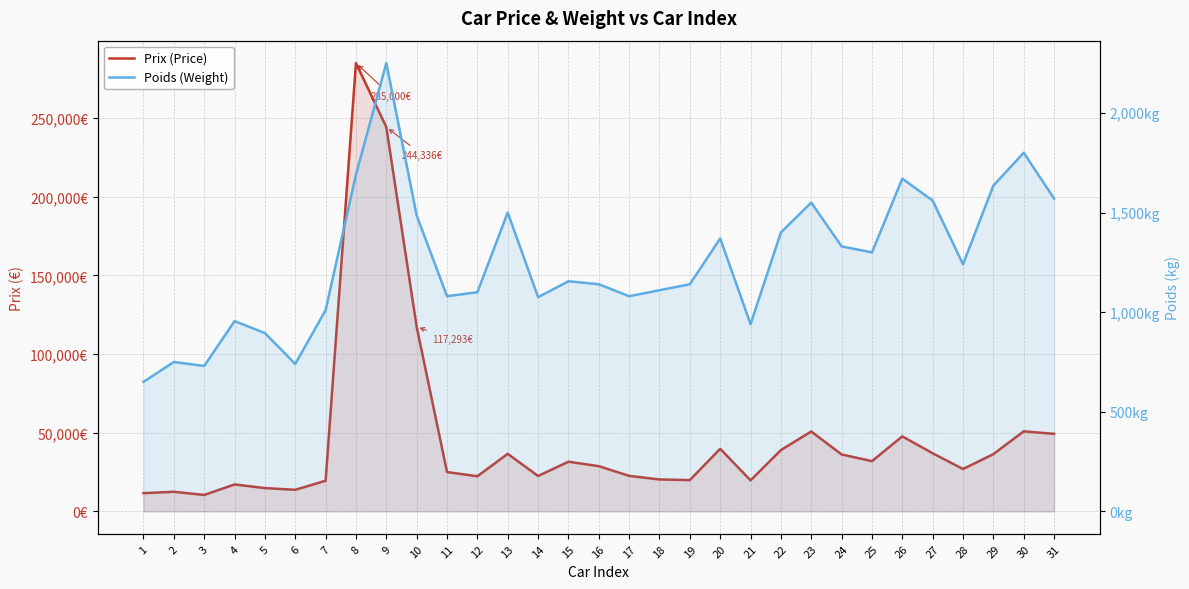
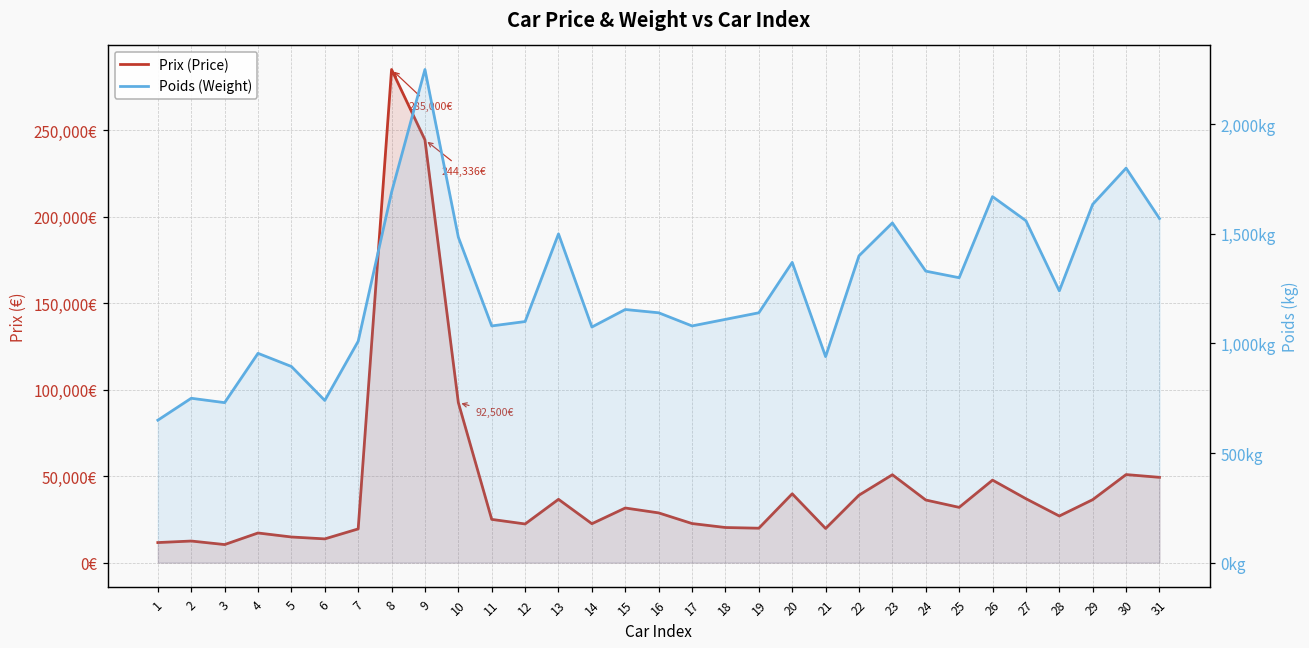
  {
    "Prix (Price)": {
      "8": "285,000€",
      "9": "244,336€",
-     "10": "117,293€"
+     "10": "92,500€"
    }
  }
